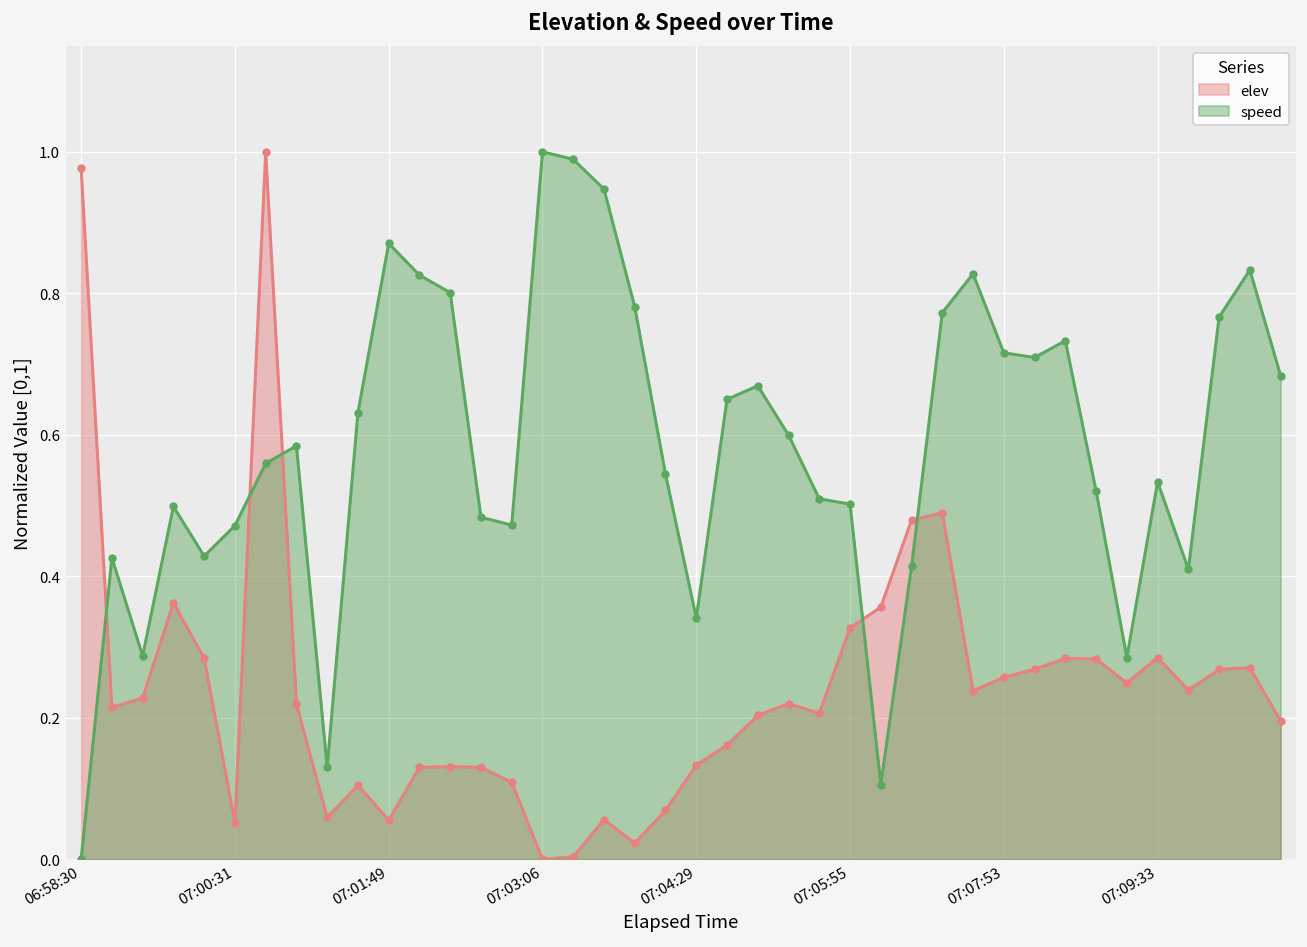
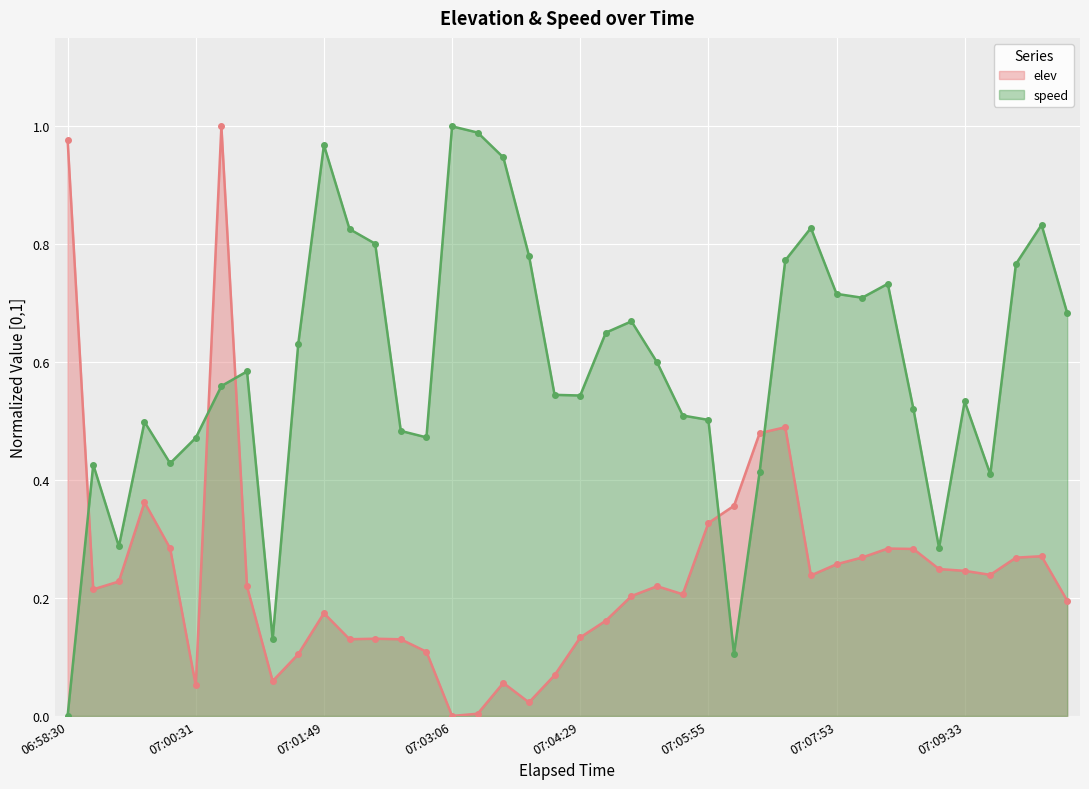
  {
    "elev": {
      "06:58:30": 0.98,
      "07:00:31": 0.05,
-     "07:01:49": 0.06,
+     "07:01:49": 0.17,
      "07:03:06": 0.00,
      "07:04:29": 0.13,
      "07:05:55": 0.33,
      "07:07:53": 0.26,
-     "07:09:33": 0.29
+     "07:09:33": 0.25
    },
    "speed": {
      "06:58:30": 0.00,
      "07:00:31": 0.47,
-     "07:01:49": 0.87,
+     "07:01:49": 0.97,
      "07:03:06": 1.00,
-     "07:04:29": 0.34,
+     "07:04:29": 0.54,
      "07:05:55": 0.50,
      "07:07:53": 0.72,
      "07:09:33": 0.53
    }
  }
